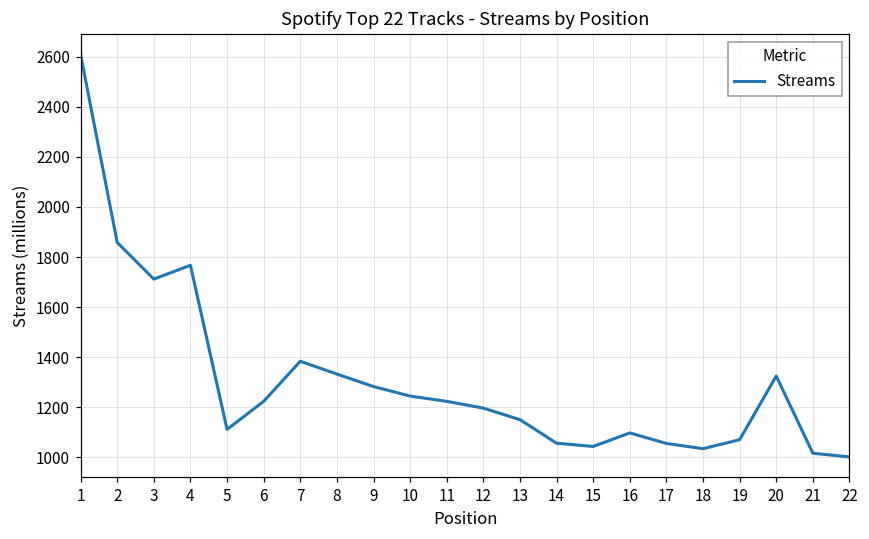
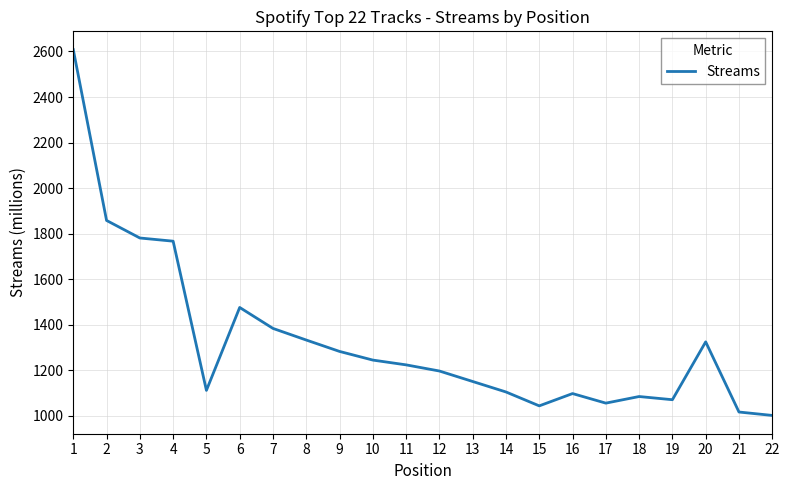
  {
    "1": 2610,
    "2": 1860,
-   "3": 1710,
+   "3": 1780,
    "4": 1770,
    "5": 1110,
-   "6": 1220,
+   "6": 1480,
    "7": 1380,
    "8": 1330,
    "9": 1280,
    "10": 1250,
    "11": 1220,
    "12": 1200,
    "13": 1150,
-   "14": 1060,
+   "14": 1110,
    "15": 1040,
    "16": 1100,
    "17": 1060,
-   "18": 1040,
+   "18": 1090,
    "19": 1070,
    "20": 1330,
    "21": 1020,
    "22": 1000
  }
